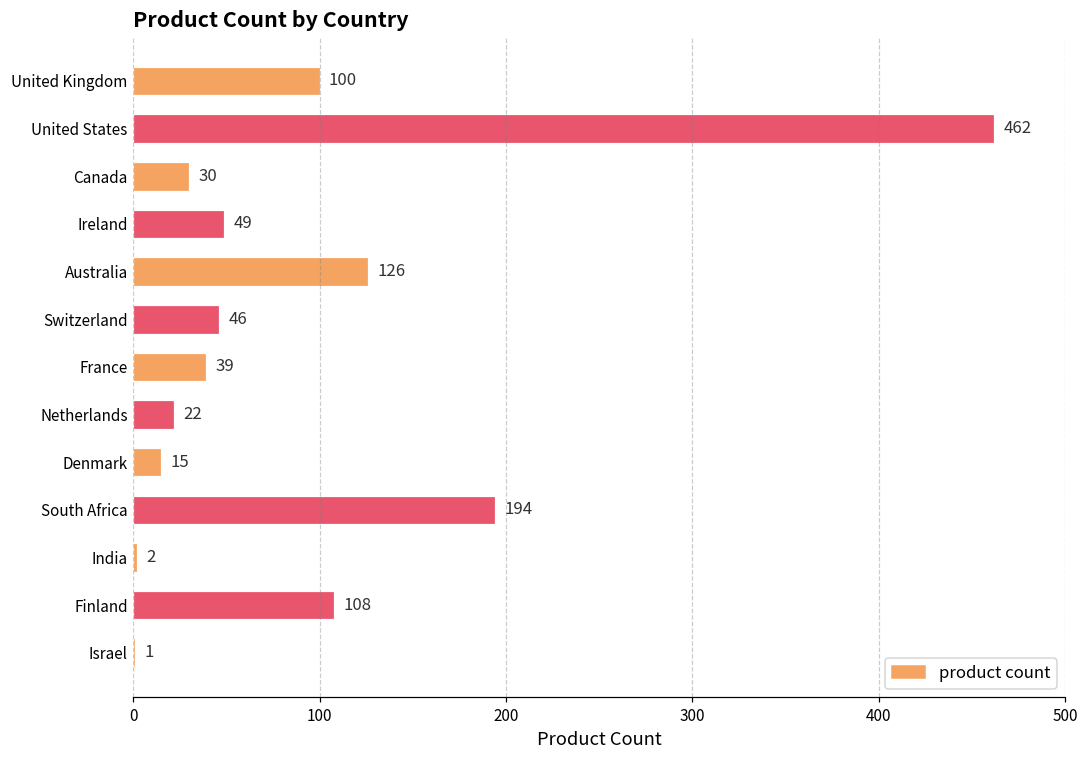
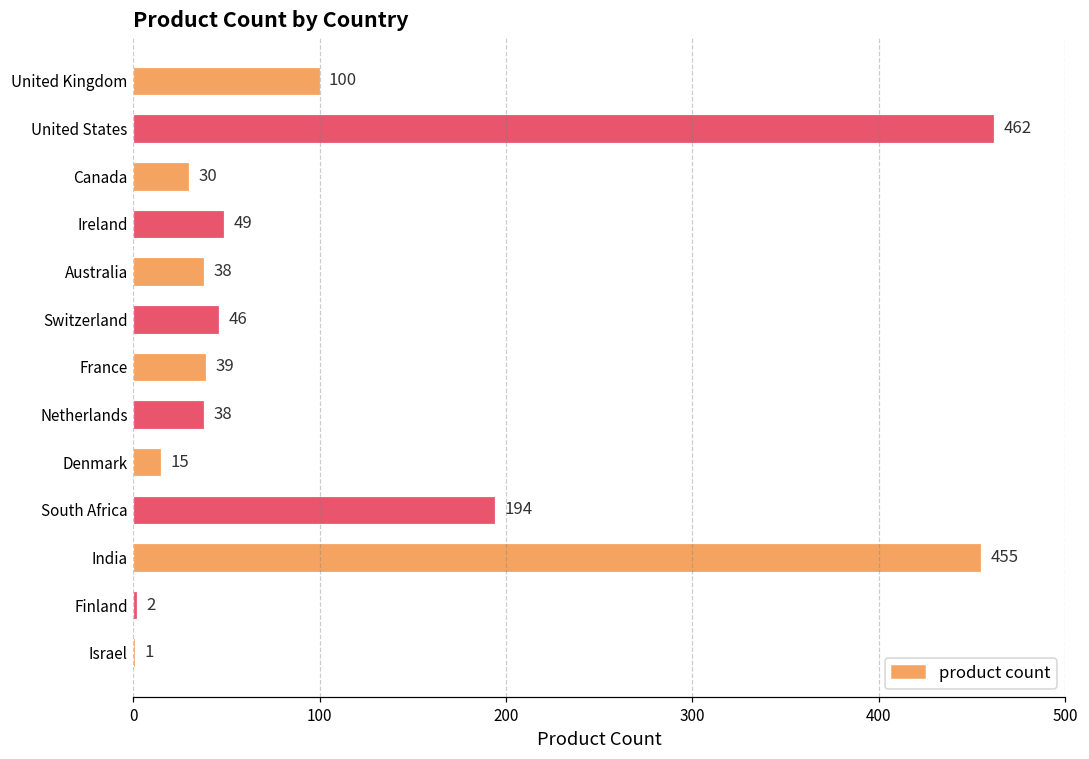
  {
    "United Kingdom": 100,
    "United States": 462,
    "Canada": 30,
    "Ireland": 49,
-   "Australia": 126,
+   "Australia": 38,
    "Switzerland": 46,
    "France": 39,
-   "Netherlands": 22,
+   "Netherlands": 38,
    "Denmark": 15,
    "South Africa": 194,
-   "India": 2,
-   "Finland": 108,
+   "India": 455,
+   "Finland": 2,
    "Israel": 1
  }
